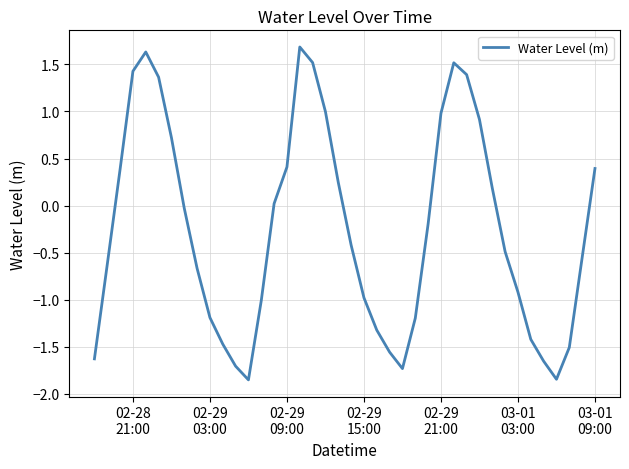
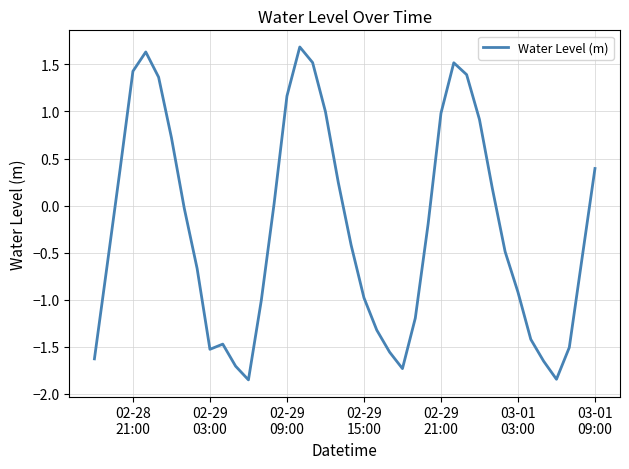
  {
    "02-28 21:00": 1.4,
-   "02-29 03:00": -1.2,
-   "02-29 09:00": 0.4,
+   "02-29 03:00": -1.5,
+   "02-29 09:00": 1.2,
    "02-29 15:00": -1.0,
    "02-29 21:00": 1.0,
    "03-01 03:00": -0.9,
    "03-01 09:00": 0.4
  }
